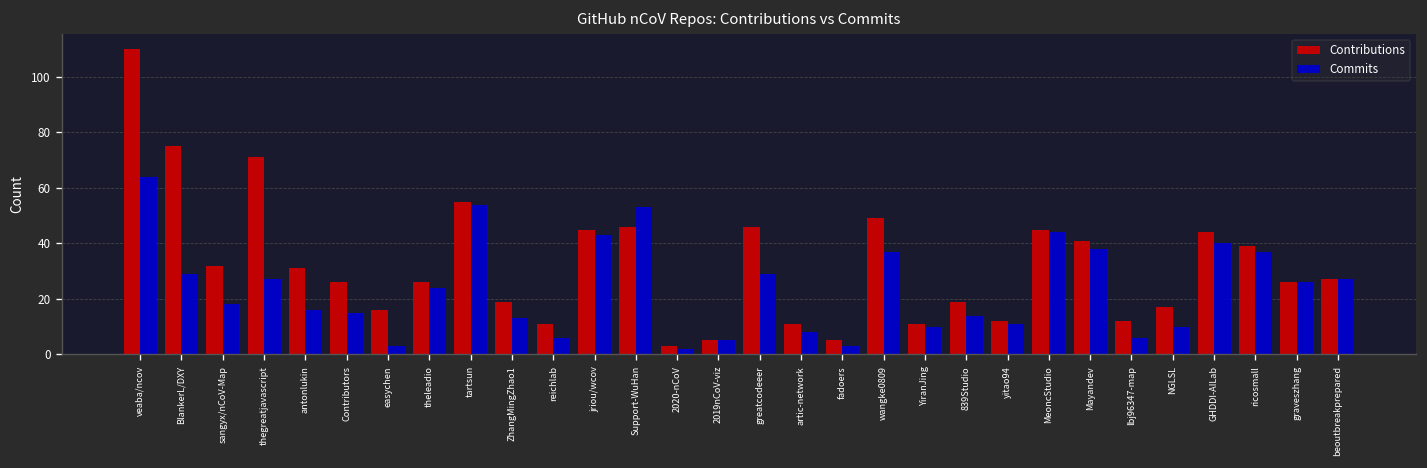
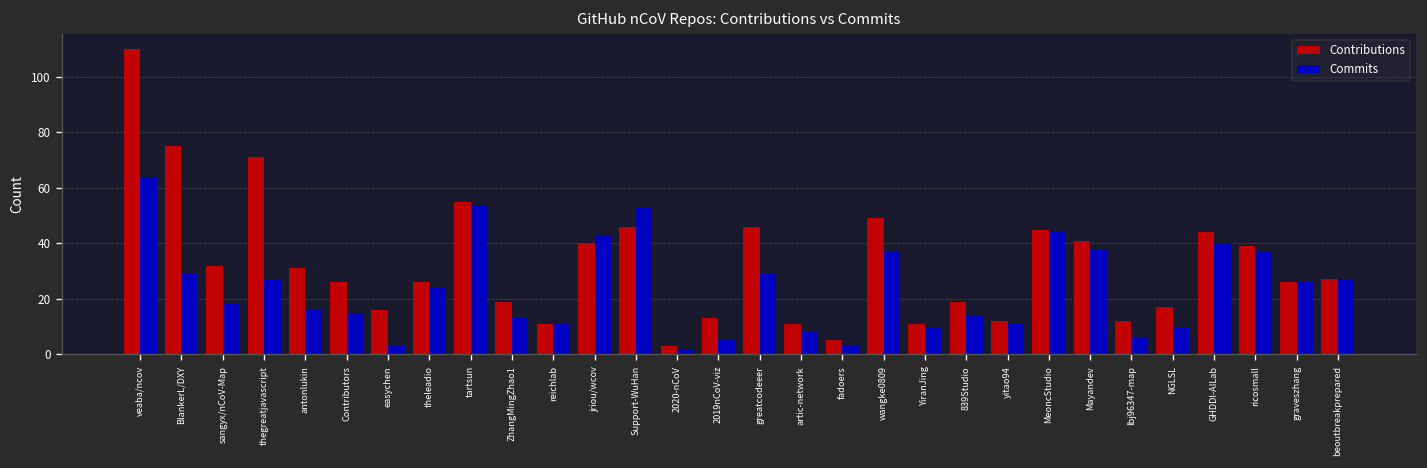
  {
    "Contributions": {
      "veaba/ncov": 110,
      "BlankerL/DXY": 75,
      "sangyx/nCoV-Map": 32,
      "thegreatjavascript": 71,
      "antonlukin": 31,
      "Contributors": 26,
      "easychen": 16,
      "theleadio": 26,
      "tartsun": 55,
      "ZhangMingZhao1": 19,
      "reichlab": 11,
-     "jriou/wcov": 45,
+     "jriou/wcov": 40,
      "Support-WuHan": 46,
      "2020-nCoV": 3,
-     "2019nCoV-viz": 5,
+     "2019nCoV-viz": 13,
      "greatcodeeer": 46,
      "artic-network": 11,
      "fadoers": 5,
      "wangke0809": 49,
      "YiranJing": 11,
      "839Studio": 19,
      "yitao94": 12,
      "MeoncStudio": 45,
      "Mayandev": 41,
      "lbj96347-map": 12,
      "NGLSL": 17,
      "GHDDI-AILab": 44,
      "ricosmall": 39,
      "graveszhang": 26,
      "beoutbreakprepared": 27
    },
    "Commits": {
      "veaba/ncov": 64,
      "BlankerL/DXY": 29,
      "sangyx/nCoV-Map": 18,
      "thegreatjavascript": 27,
      "antonlukin": 16,
      "Contributors": 15,
      "easychen": 3,
      "theleadio": 24,
      "tartsun": 54,
      "ZhangMingZhao1": 13,
-     "reichlab": 6,
+     "reichlab": 11,
      "jriou/wcov": 43,
      "Support-WuHan": 53,
      "2020-nCoV": 2,
      "2019nCoV-viz": 5,
      "greatcodeeer": 29,
      "artic-network": 8,
      "fadoers": 3,
      "wangke0809": 37,
      "YiranJing": 10,
      "839Studio": 14,
      "yitao94": 11,
      "MeoncStudio": 44,
      "Mayandev": 38,
      "lbj96347-map": 6,
      "NGLSL": 10,
      "GHDDI-AILab": 40,
      "ricosmall": 37,
      "graveszhang": 26,
      "beoutbreakprepared": 27
    }
  }
